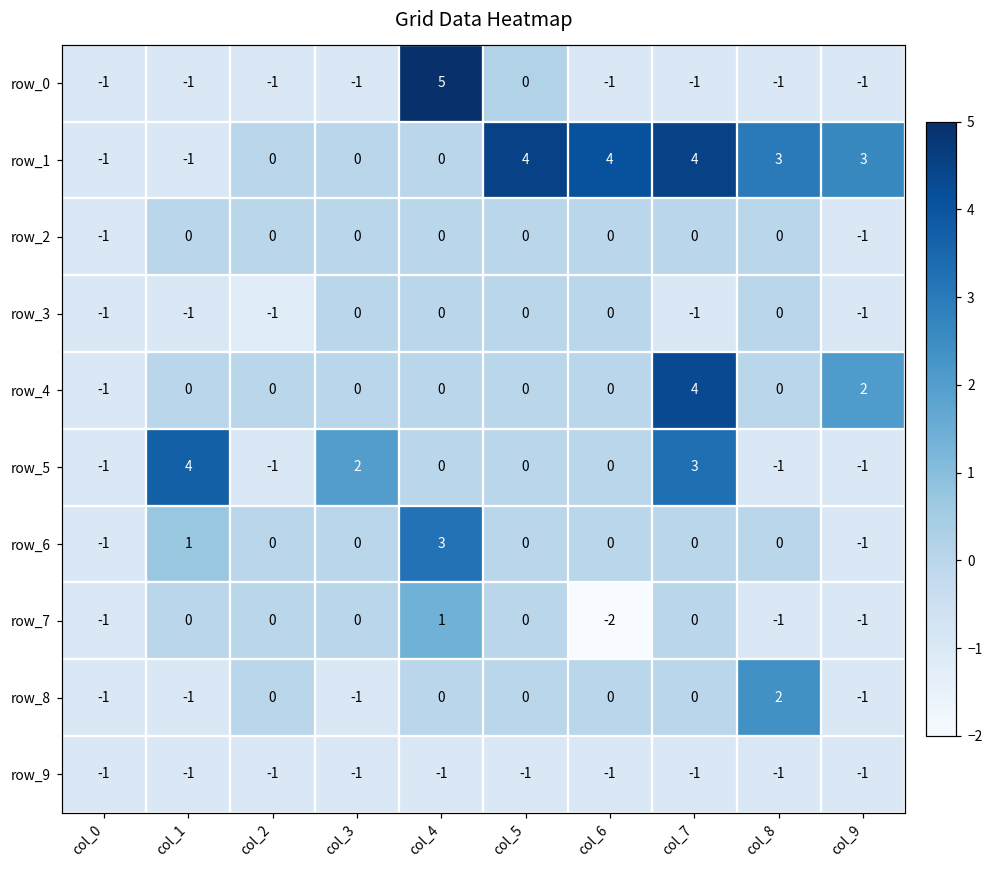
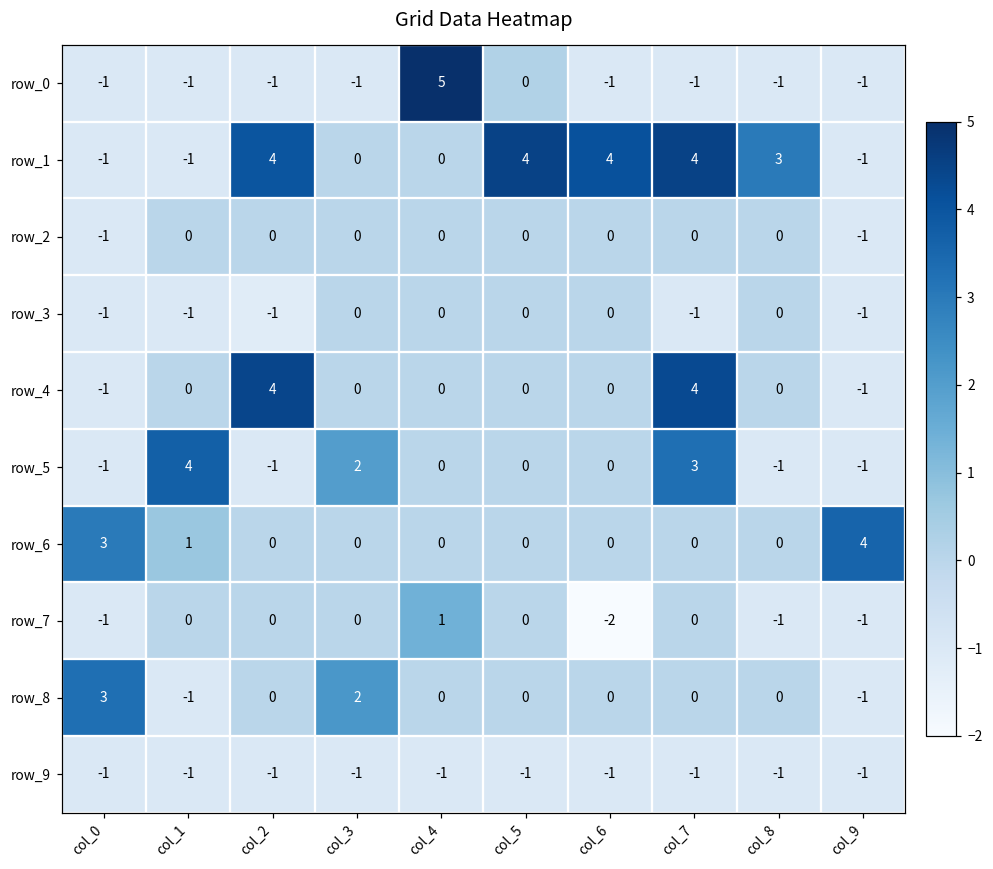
  {
    "row_0": {
      "col_0": -1,
      "col_1": -1,
      "col_2": -1,
      "col_3": -1,
      "col_4": 5,
      "col_5": 0,
      "col_6": -1,
      "col_7": -1,
      "col_8": -1,
      "col_9": -1
    },
    "row_1": {
      "col_0": -1,
      "col_1": -1,
-     "col_2": 0,
+     "col_2": 4,
      "col_3": 0,
      "col_4": 0,
      "col_5": 4,
      "col_6": 4,
      "col_7": 4,
      "col_8": 3,
-     "col_9": 3
+     "col_9": -1
    },
    "row_2": {
      "col_0": -1,
      "col_1": 0,
      "col_2": 0,
      "col_3": 0,
      "col_4": 0,
      "col_5": 0,
      "col_6": 0,
      "col_7": 0,
      "col_8": 0,
      "col_9": -1
    },
    "row_3": {
      "col_0": -1,
      "col_1": -1,
      "col_2": -1,
      "col_3": 0,
      "col_4": 0,
      "col_5": 0,
      "col_6": 0,
      "col_7": -1,
      "col_8": 0,
      "col_9": -1
    },
    "row_4": {
      "col_0": -1,
      "col_1": 0,
-     "col_2": 0,
+     "col_2": 4,
      "col_3": 0,
      "col_4": 0,
      "col_5": 0,
      "col_6": 0,
      "col_7": 4,
      "col_8": 0,
-     "col_9": 2
+     "col_9": -1
    },
    "row_5": {
      "col_0": -1,
      "col_1": 4,
      "col_2": -1,
      "col_3": 2,
      "col_4": 0,
      "col_5": 0,
      "col_6": 0,
      "col_7": 3,
      "col_8": -1,
      "col_9": -1
    },
    "row_6": {
-     "col_0": -1,
+     "col_0": 3,
      "col_1": 1,
      "col_2": 0,
      "col_3": 0,
-     "col_4": 3,
+     "col_4": 0,
      "col_5": 0,
      "col_6": 0,
      "col_7": 0,
      "col_8": 0,
-     "col_9": -1
+     "col_9": 4
    },
    "row_7": {
      "col_0": -1,
      "col_1": 0,
      "col_2": 0,
      "col_3": 0,
      "col_4": 1,
      "col_5": 0,
      "col_6": -2,
      "col_7": 0,
      "col_8": -1,
      "col_9": -1
    },
    "row_8": {
-     "col_0": -1,
+     "col_0": 3,
      "col_1": -1,
      "col_2": 0,
-     "col_3": -1,
+     "col_3": 2,
      "col_4": 0,
      "col_5": 0,
      "col_6": 0,
      "col_7": 0,
-     "col_8": 2,
+     "col_8": 0,
      "col_9": -1
    },
    "row_9": {
      "col_0": -1,
      "col_1": -1,
      "col_2": -1,
      "col_3": -1,
      "col_4": -1,
      "col_5": -1,
      "col_6": -1,
      "col_7": -1,
      "col_8": -1,
      "col_9": -1
    }
  }
